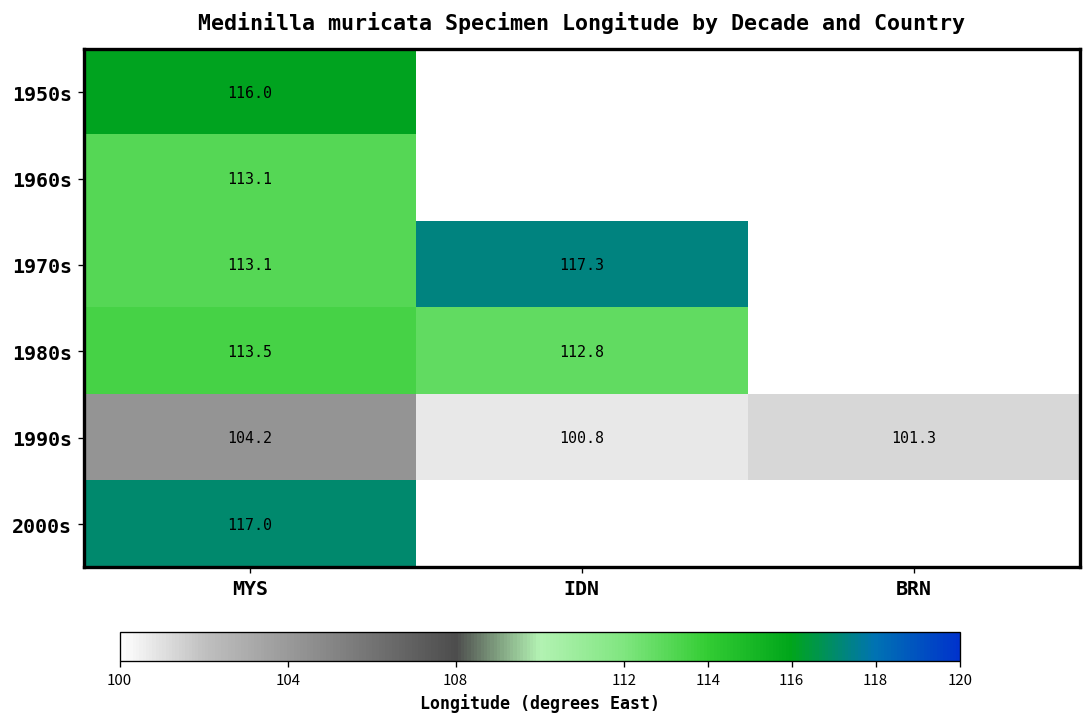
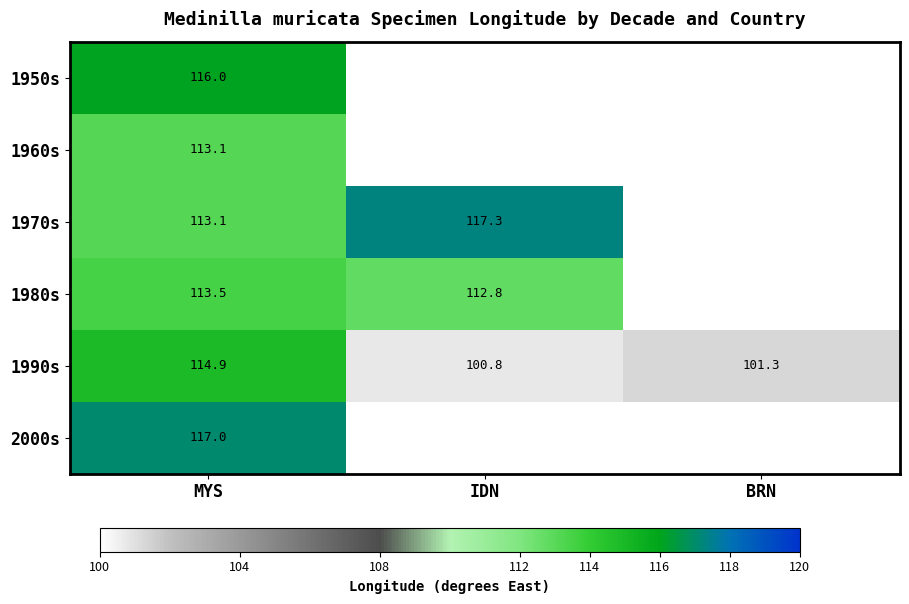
  {
    "1950s": {
      "MYS": 116.0
    },
    "1960s": {
      "MYS": 113.1
    },
    "1970s": {
      "MYS": 113.1,
      "IDN": 117.3
    },
    "1980s": {
      "MYS": 113.5,
      "IDN": 112.8
    },
    "1990s": {
-     "MYS": 104.2,
+     "MYS": 114.9,
      "IDN": 100.8,
      "BRN": 101.3
    },
    "2000s": {
      "MYS": 117.0
    }
  }
